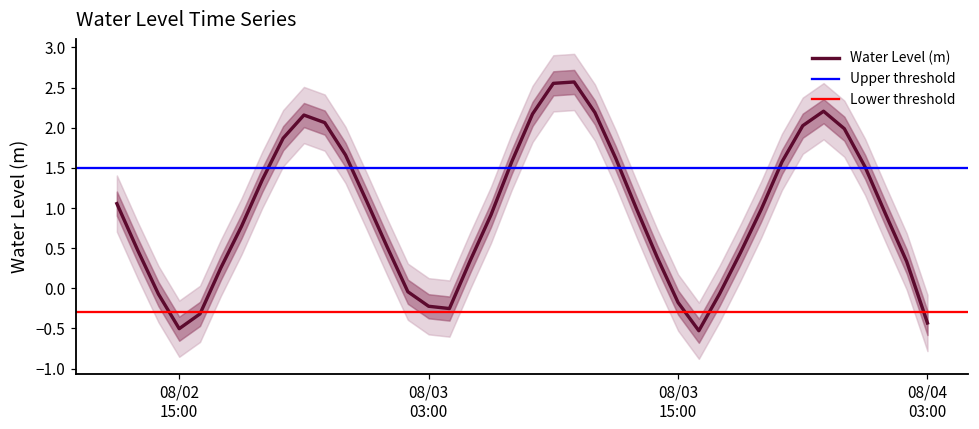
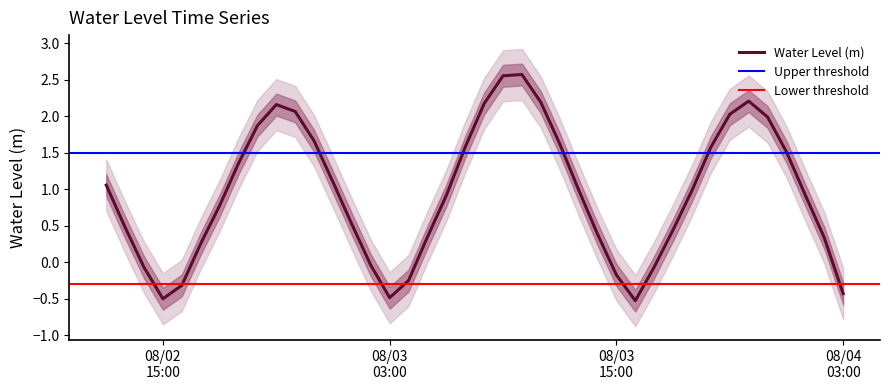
  {
    "Water Level (m)": {
      "08/02 15:00": -0.5,
-     "08/03 03:00": -0.2,
+     "08/03 03:00": -0.5,
      "08/03 15:00": -0.2,
      "08/04 03:00": -0.4
    }
  }
